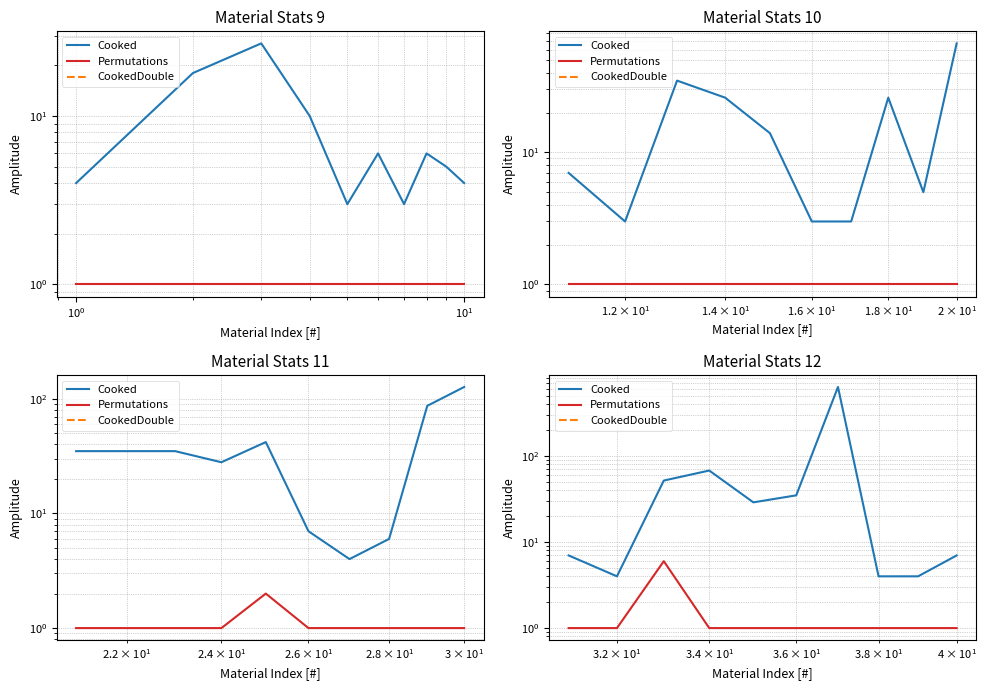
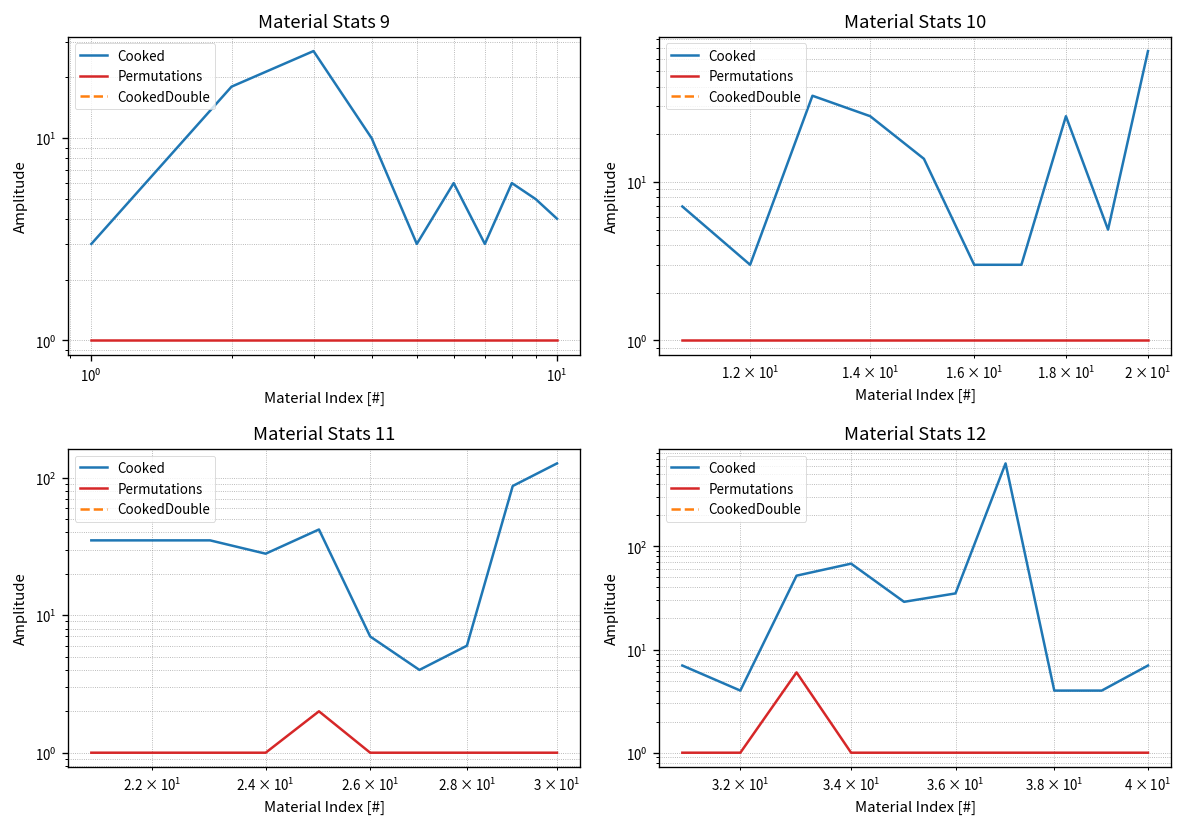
  {
    "Material Stats 9": {
      "Cooked": {
-       "10^0": 4,
+       "10^0": 3,
        "10^1": 4
      },
      "Permutations": {
        "10^0": 1,
        "10^1": 1
      }
    }
  }
